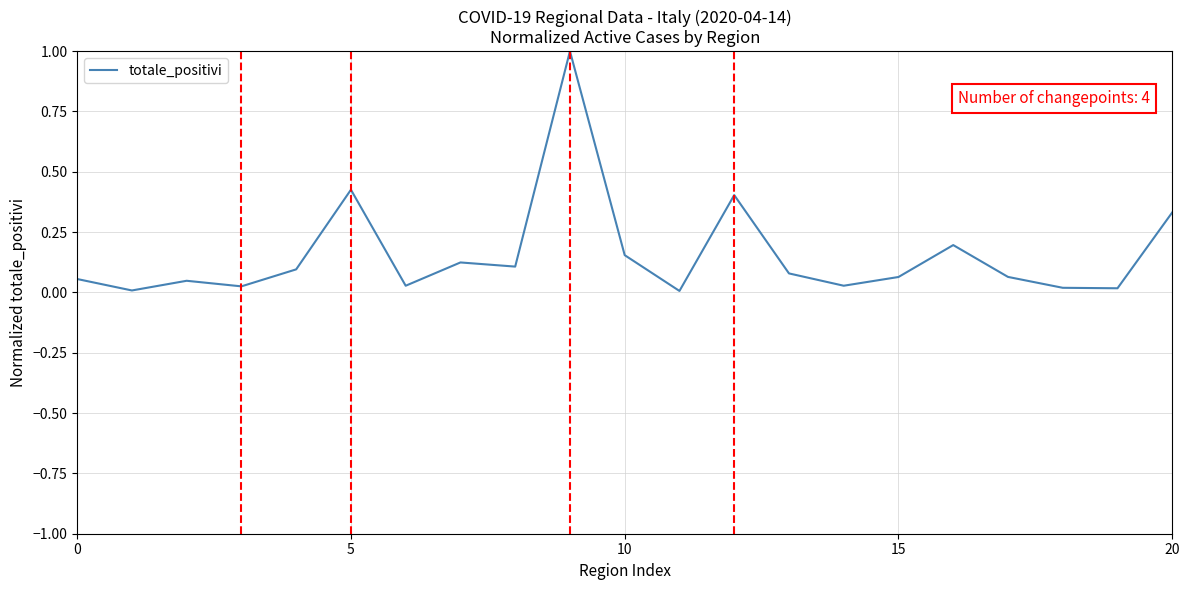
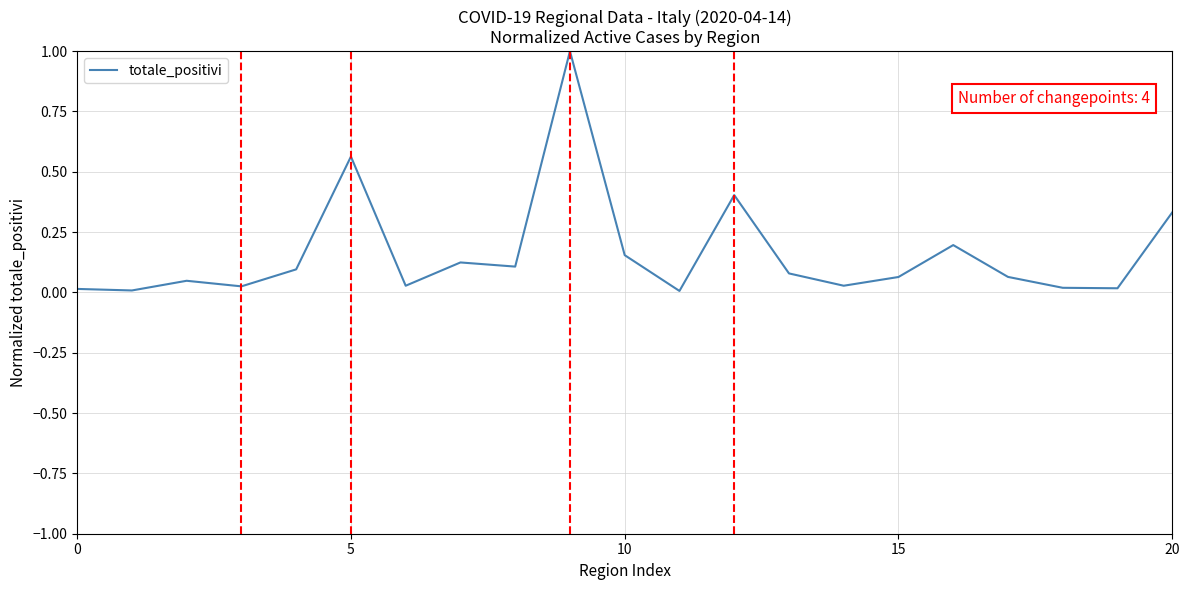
  {
-   "0": 0.06,
-   "5": 0.43,
+   "0": 0.01,
+   "5": 0.56,
    "10": 0.15,
    "15": 0.06,
    "20": 0.33
  }
